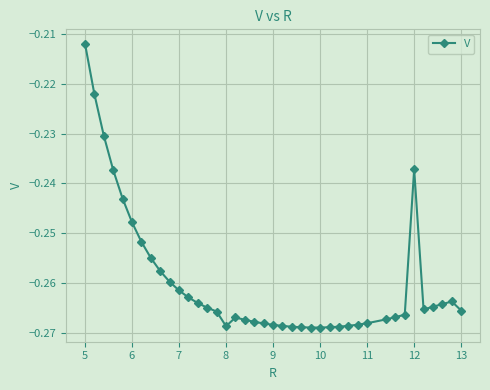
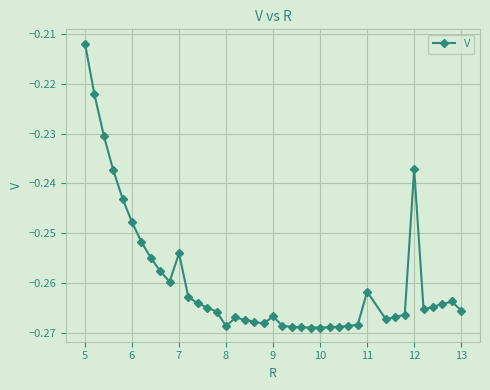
  {
    "5": -0.212,
    "6": -0.248,
-   "7": -0.261,
+   "7": -0.254,
    "8": -0.269,
-   "9": -0.268,
+   "9": -0.267,
    "10": -0.269,
-   "11": -0.268,
+   "11": -0.262,
    "12": -0.237,
    "13": -0.266
  }
